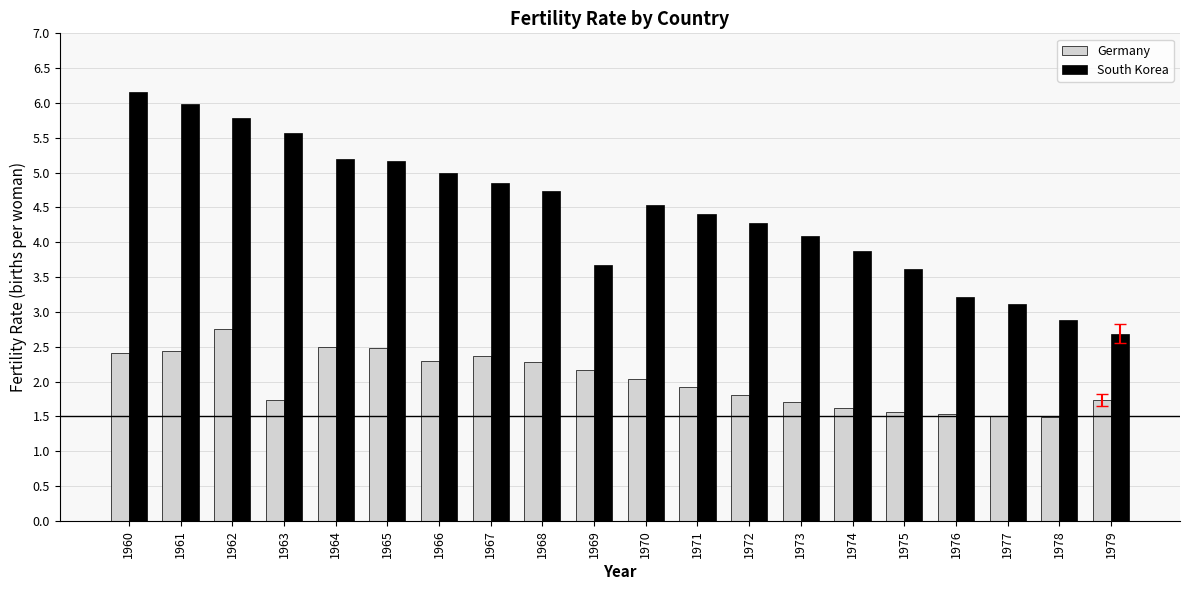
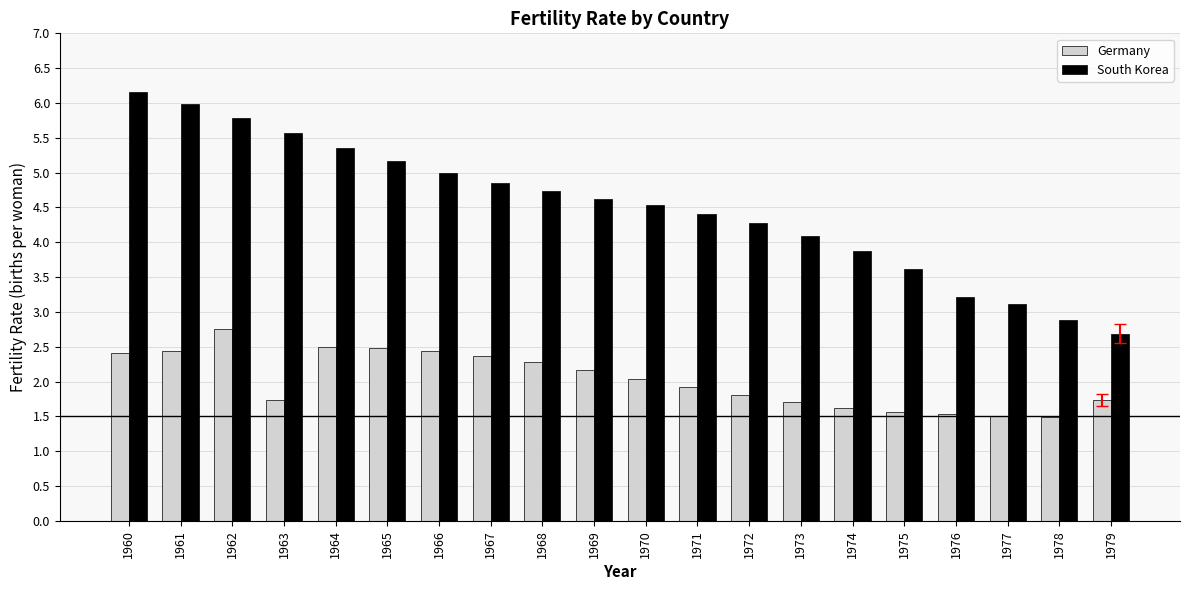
  {
    "Germany": {
      "1960": 2.4,
      "1961": 2.4,
      "1962": 2.8,
      "1963": 1.7,
      "1964": 2.5,
      "1965": 2.5,
-     "1966": 2.3,
+     "1966": 2.4,
      "1967": 2.4,
      "1968": 2.3,
      "1969": 2.2,
      "1970": 2.0,
      "1971": 1.9,
      "1972": 1.8,
      "1973": 1.7,
      "1974": 1.6,
      "1975": 1.6,
      "1976": 1.5,
      "1977": 1.5,
      "1978": 1.5,
      "1979": 1.7
    },
    "South Korea": {
      "1960": 6.2,
      "1961": 6.0,
      "1962": 5.8,
      "1963": 5.6,
-     "1964": 5.2,
+     "1964": 5.4,
      "1965": 5.2,
      "1966": 5.0,
      "1967": 4.9,
      "1968": 4.7,
-     "1969": 3.7,
+     "1969": 4.6,
      "1970": 4.5,
      "1971": 4.4,
      "1972": 4.3,
      "1973": 4.1,
      "1974": 3.9,
      "1975": 3.6,
      "1976": 3.2,
      "1977": 3.1,
      "1978": 2.9,
      "1979": 2.7
    }
  }
